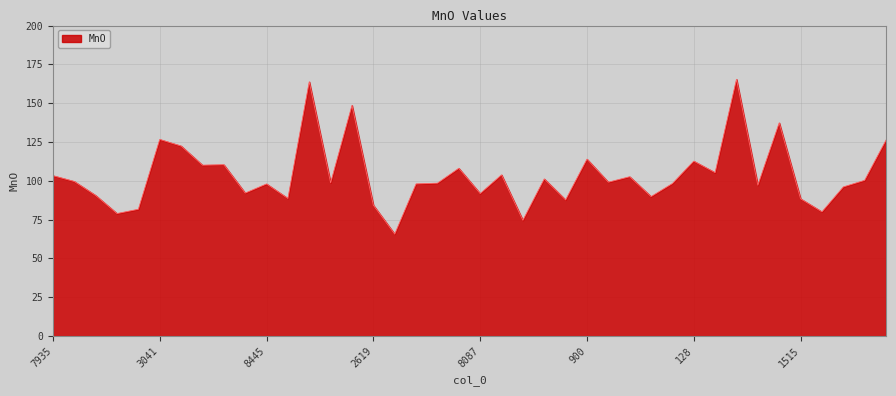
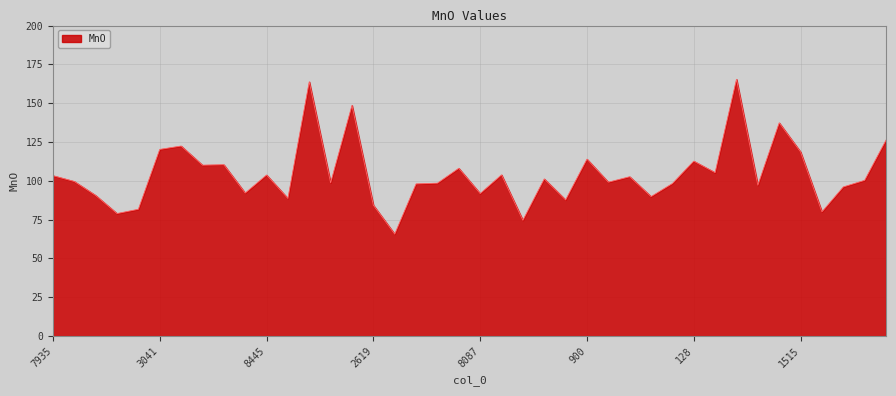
  {
    "7935": 103,
-   "3041": 127,
-   "8445": 98,
+   "3041": 120,
+   "8445": 104,
    "2619": 84,
    "8087": 92,
    "900": 114,
    "128": 113,
-   "1515": 88
+   "1515": 119
  }
